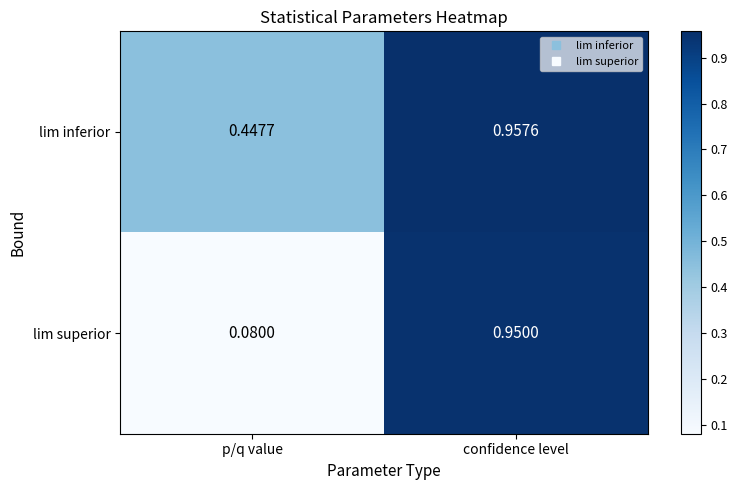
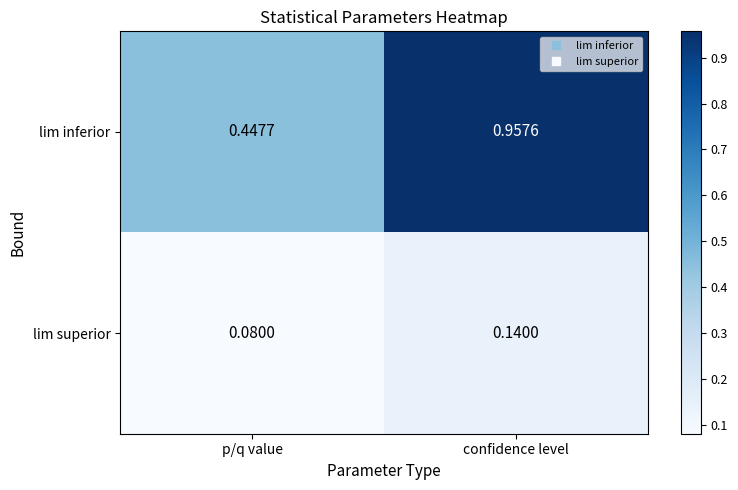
  {
    "lim inferior": {
      "p/q value": 0.4477,
      "confidence level": 0.9576
    },
    "lim superior": {
      "p/q value": 0.0800,
-     "confidence level": 0.9500
+     "confidence level": 0.1400
    }
  }
